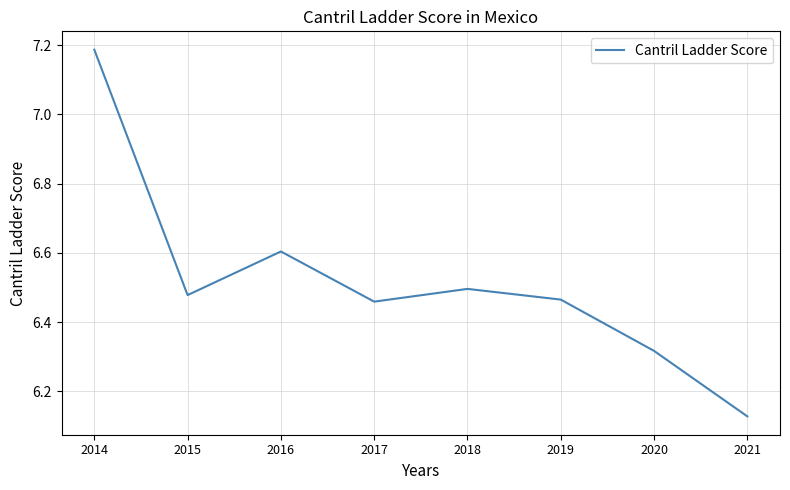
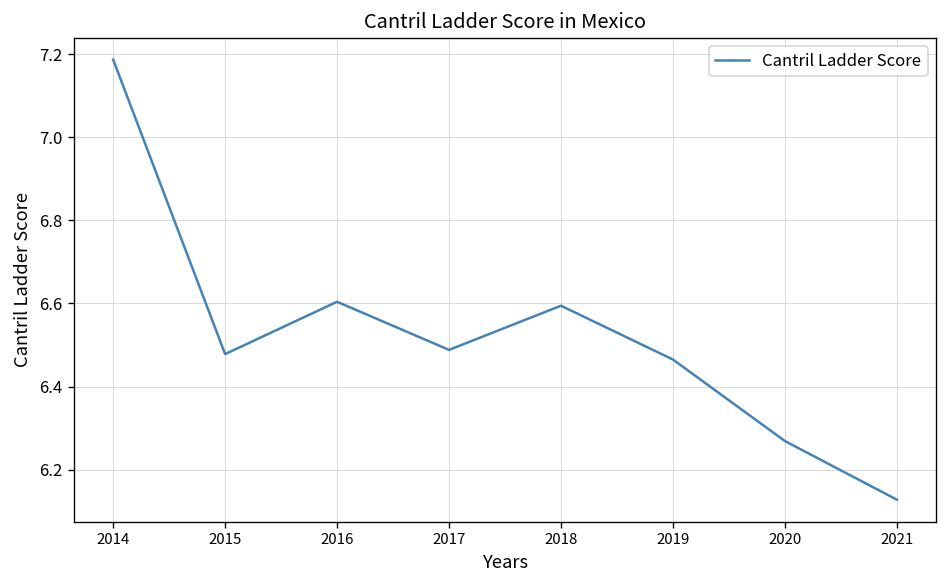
  {
    "2014": 7.19,
    "2015": 6.48,
    "2016": 6.60,
-   "2017": 6.46,
-   "2018": 6.50,
+   "2017": 6.49,
+   "2018": 6.59,
    "2019": 6.47,
-   "2020": 6.32,
+   "2020": 6.27,
    "2021": 6.13
  }
